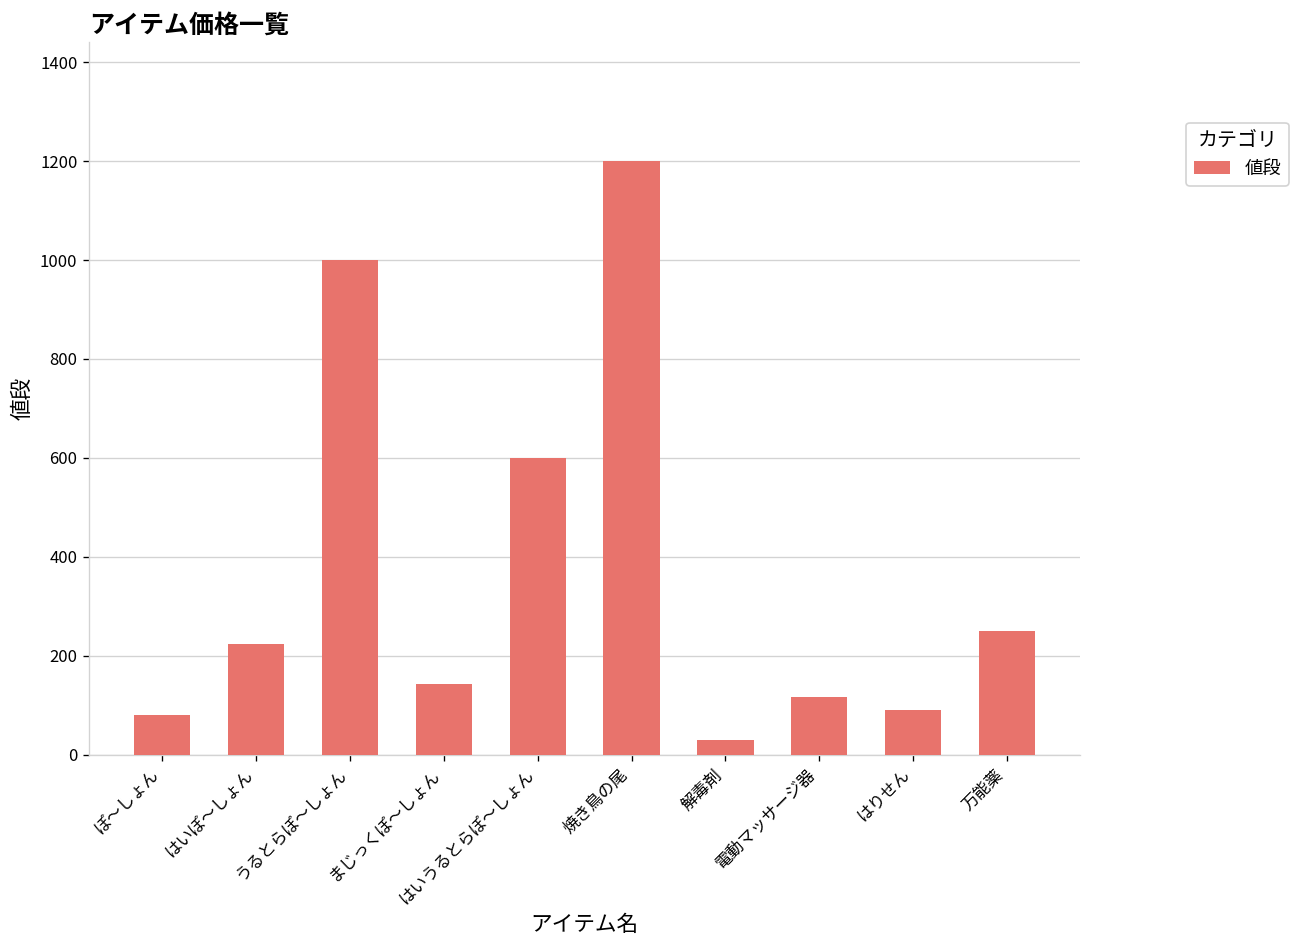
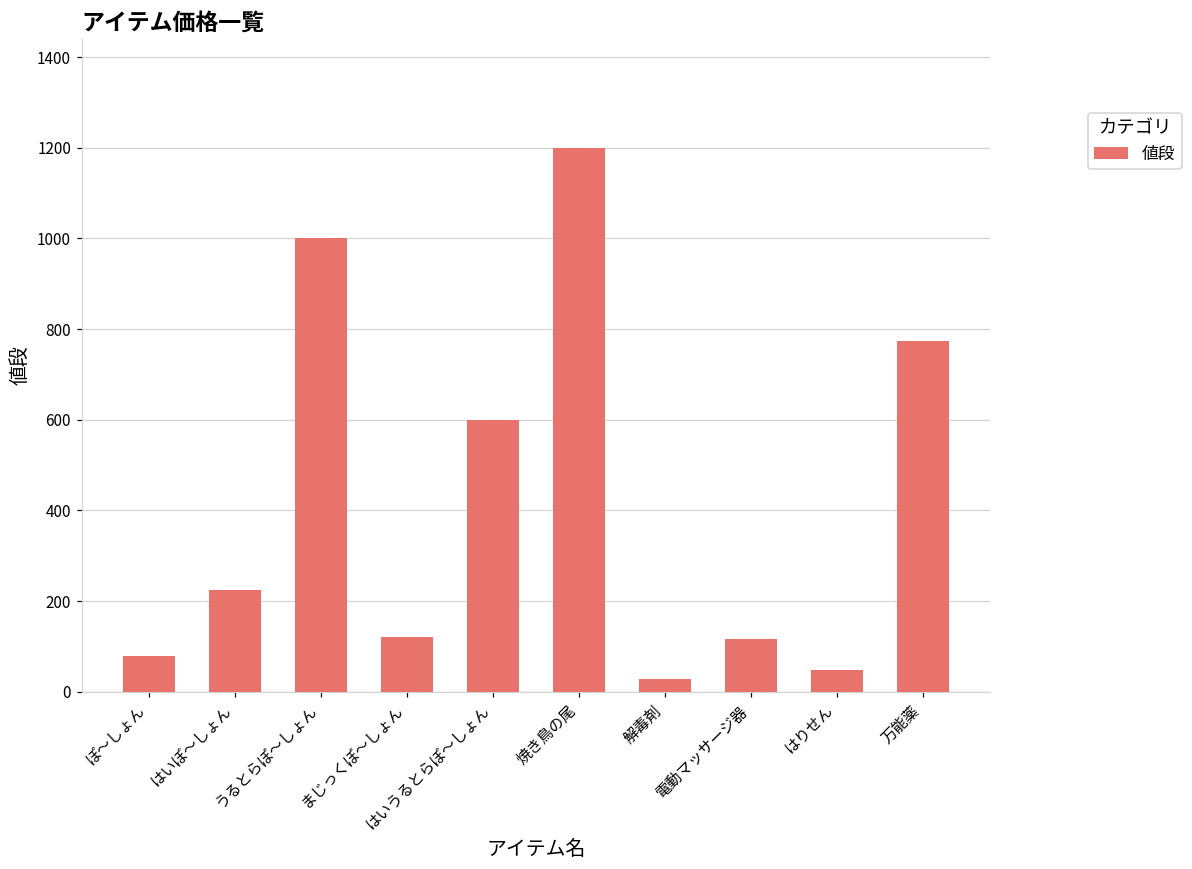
  {
    "ぽ～しょん": 80,
    "はいぽ～しょん": 220,
    "うるとらぽ～しょん": 1000,
-   "まじっくぽ～しょん": 140,
+   "まじっくぽ～しょん": 120,
    "はいうるとらぽ～しょん": 600,
    "焼き鳥の尾": 1200,
    "解毒剤": 30,
    "電動マッサージ器": 120,
-   "はりせん": 90,
-   "万能薬": 250
+   "はりせん": 50,
+   "万能薬": 770
  }
